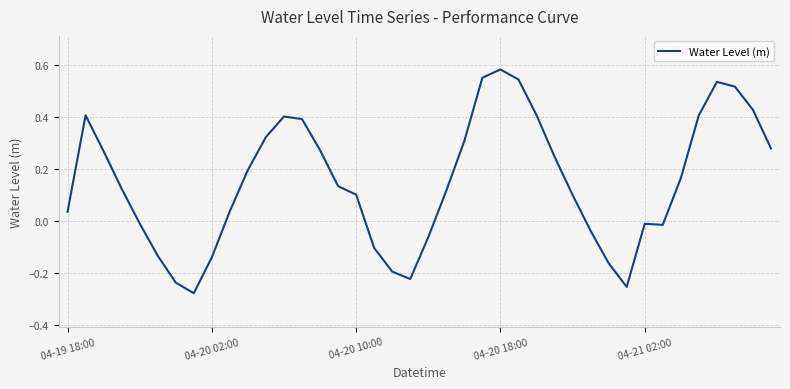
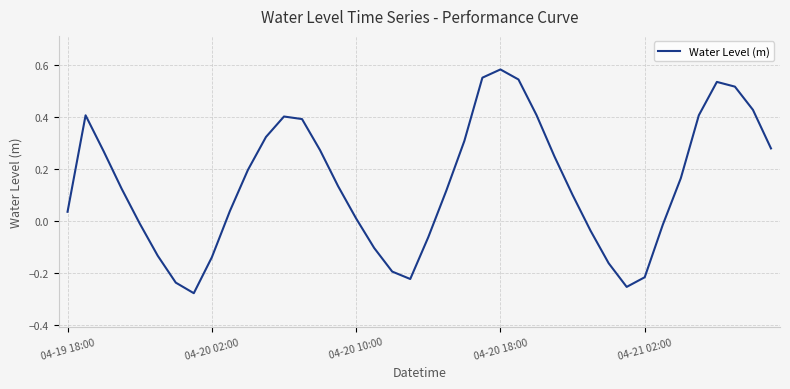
  {
    "04-19 18:00": 0.03,
    "04-20 02:00": -0.14,
-   "04-20 10:00": 0.10,
+   "04-20 10:00": 0.01,
    "04-20 18:00": 0.58,
-   "04-21 02:00": -0.01
+   "04-21 02:00": -0.22
  }
